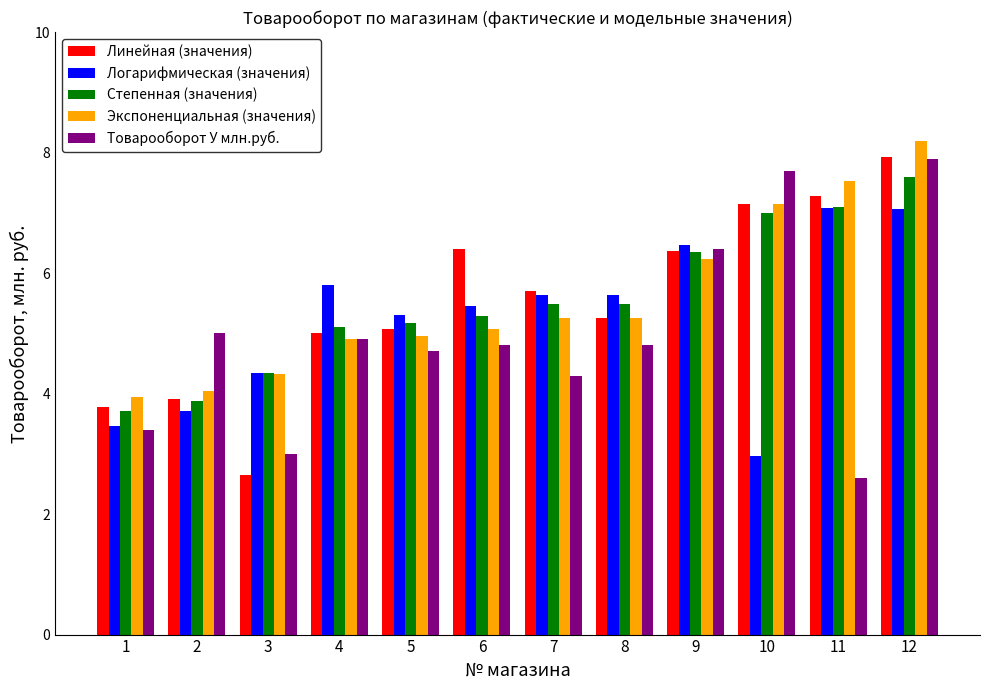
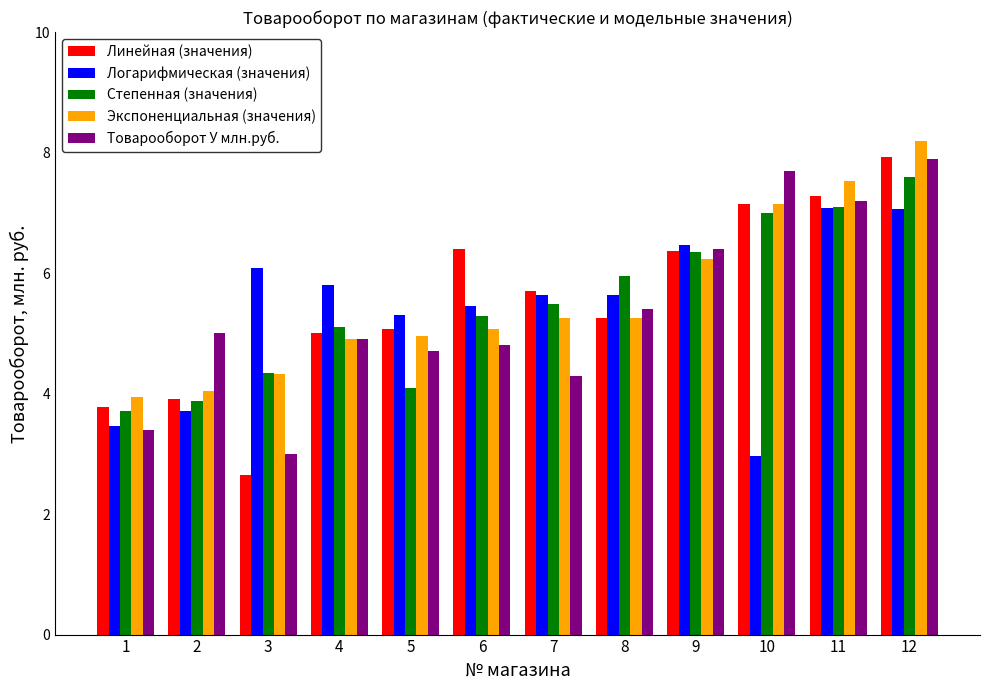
  {
    "Линейная (значения)": {
      "1": 3.8,
      "2": 3.9,
      "3": 2.6,
      "4": 5.0,
      "5": 5.1,
      "6": 6.4,
      "7": 5.7,
      "8": 5.3,
      "9": 6.4,
      "10": 7.1,
      "11": 7.3,
      "12": 7.9
    },
    "Логарифмическая (значения)": {
      "1": 3.5,
      "2": 3.7,
-     "3": 4.3,
+     "3": 6.1,
      "4": 5.8,
      "5": 5.3,
      "6": 5.4,
      "7": 5.6,
      "8": 5.6,
      "9": 6.5,
      "10": 3.0,
      "11": 7.1,
      "12": 7.1
    },
    "Степенная (значения)": {
      "1": 3.7,
      "2": 3.9,
      "3": 4.3,
      "4": 5.1,
-     "5": 5.2,
+     "5": 4.1,
      "6": 5.3,
      "7": 5.5,
-     "8": 5.5,
+     "8": 6.0,
      "9": 6.4,
      "10": 7.0,
      "11": 7.1,
      "12": 7.6
    },
    "Экспоненциальная (значения)": {
      "1": 3.9,
      "2": 4.0,
      "3": 4.3,
      "4": 4.9,
      "5": 5.0,
      "6": 5.1,
      "7": 5.3,
      "8": 5.3,
      "9": 6.2,
      "10": 7.1,
      "11": 7.5,
      "12": 8.2
    },
    "Товарооборот У млн.руб.": {
      "1": 3.4,
      "2": 5.0,
      "3": 3.0,
      "4": 4.9,
      "5": 4.7,
      "6": 4.8,
      "7": 4.3,
-     "8": 4.8,
+     "8": 5.4,
      "9": 6.4,
      "10": 7.7,
-     "11": 2.6,
+     "11": 7.2,
      "12": 7.9
    }
  }
